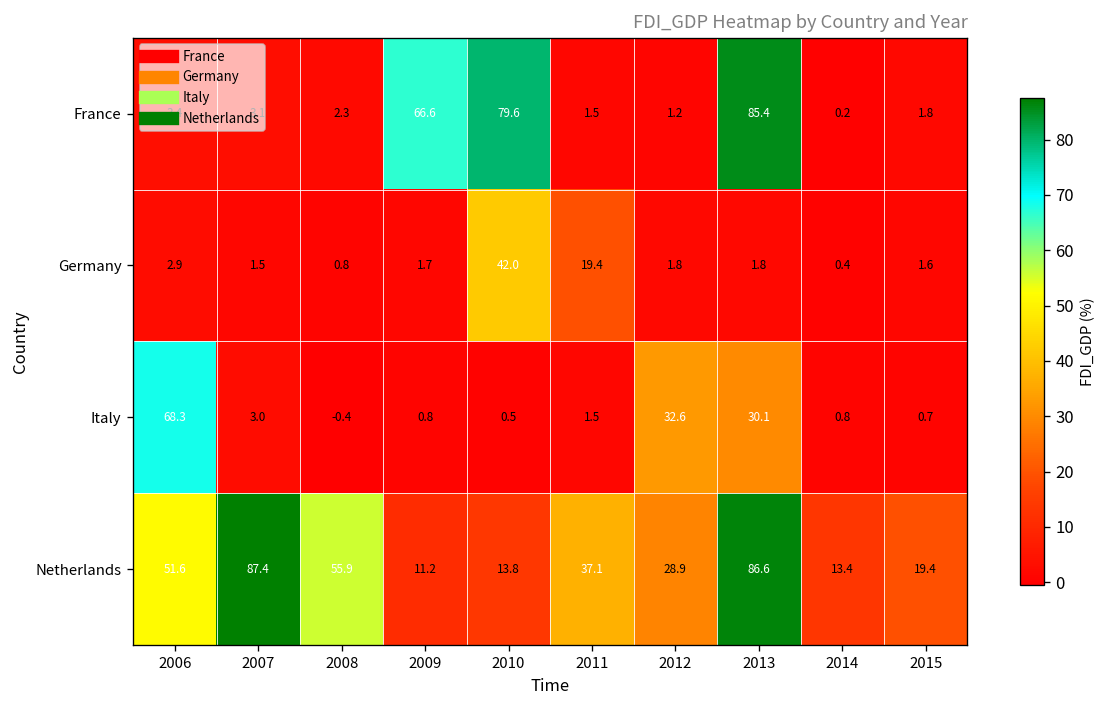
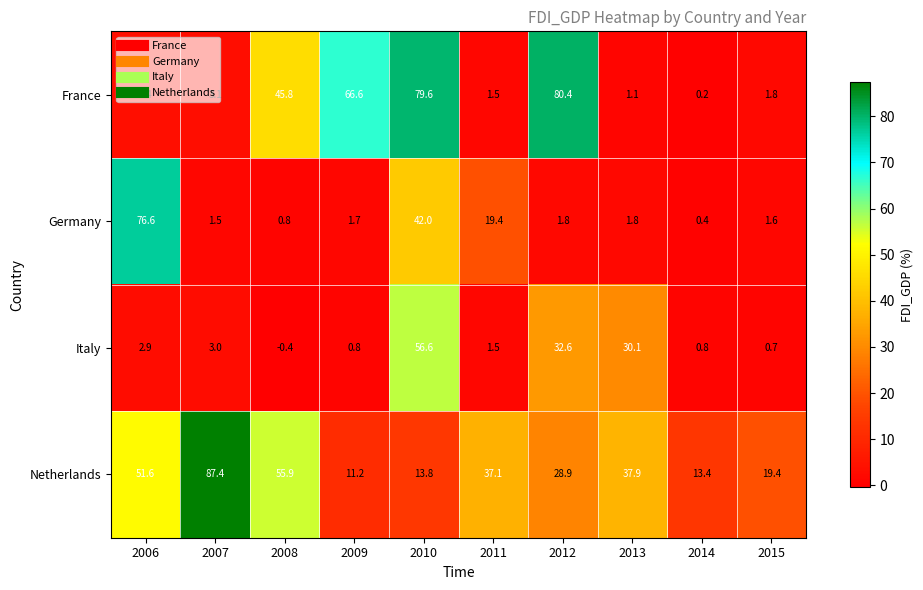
  {
    "France": {
-     "2008": 2.3,
+     "2008": 45.8,
      "2009": 66.6,
      "2010": 79.6,
      "2011": 1.5,
-     "2012": 1.2,
-     "2013": 85.4,
+     "2012": 80.4,
+     "2013": 1.1,
      "2014": 0.2,
      "2015": 1.8
    },
    "Germany": {
-     "2006": 2.9,
+     "2006": 76.6,
      "2007": 1.5,
      "2008": 0.8,
      "2009": 1.7,
      "2010": 42.0,
      "2011": 19.4,
      "2012": 1.8,
      "2013": 1.8,
      "2014": 0.4,
      "2015": 1.6
    },
    "Italy": {
-     "2006": 68.3,
+     "2006": 2.9,
      "2007": 3.0,
      "2008": -0.4,
      "2009": 0.8,
-     "2010": 0.5,
+     "2010": 56.6,
      "2011": 1.5,
      "2012": 32.6,
      "2013": 30.1,
      "2014": 0.8,
      "2015": 0.7
    },
    "Netherlands": {
      "2006": 51.6,
      "2007": 87.4,
      "2008": 55.9,
      "2009": 11.2,
      "2010": 13.8,
      "2011": 37.1,
      "2012": 28.9,
-     "2013": 86.6,
+     "2013": 37.9,
      "2014": 13.4,
      "2015": 19.4
    }
  }
